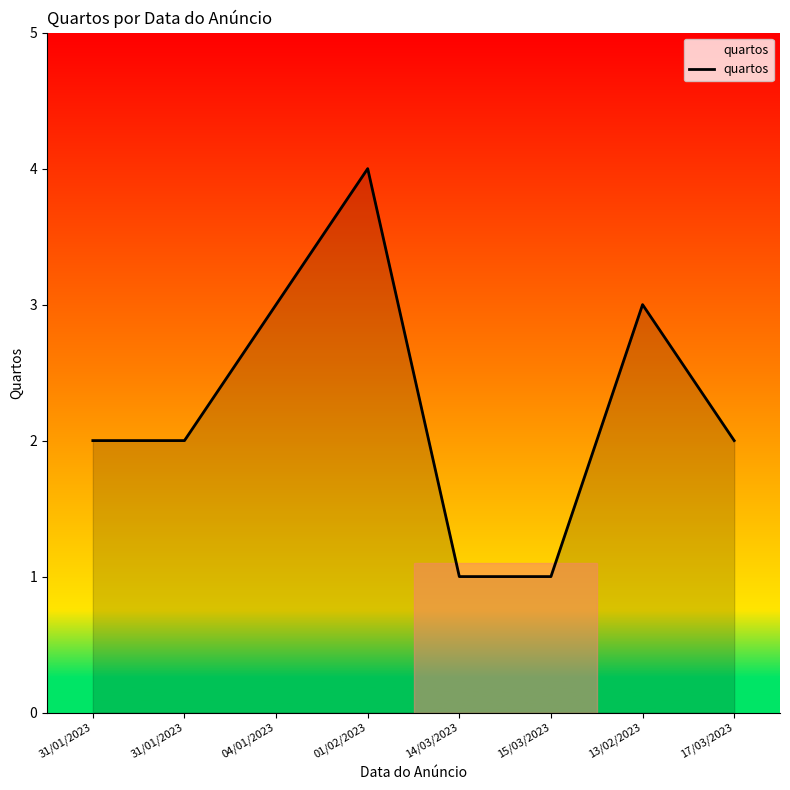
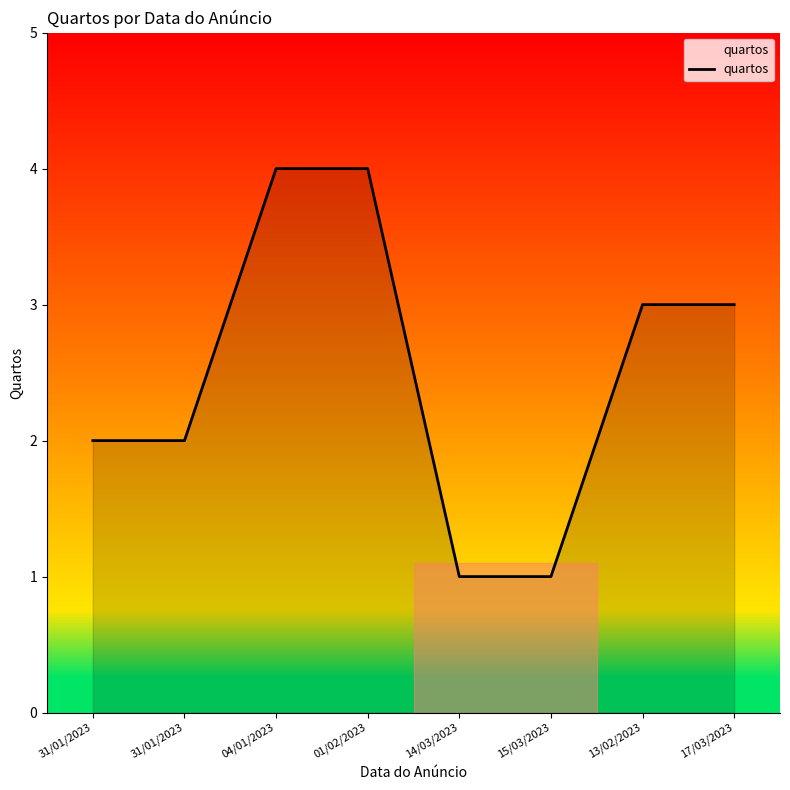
  {
-   "04/01/2023": 3,
+   "04/01/2023": 4,
    "01/02/2023": 4,
    "13/02/2023": 3,
-   "17/03/2023": 2
+   "17/03/2023": 3
  }
